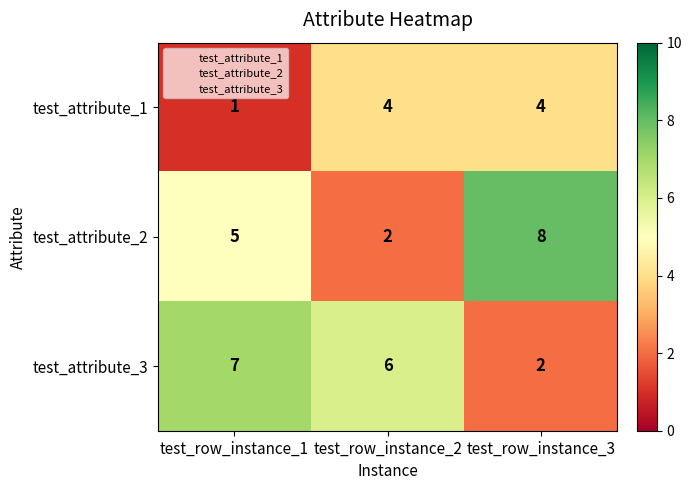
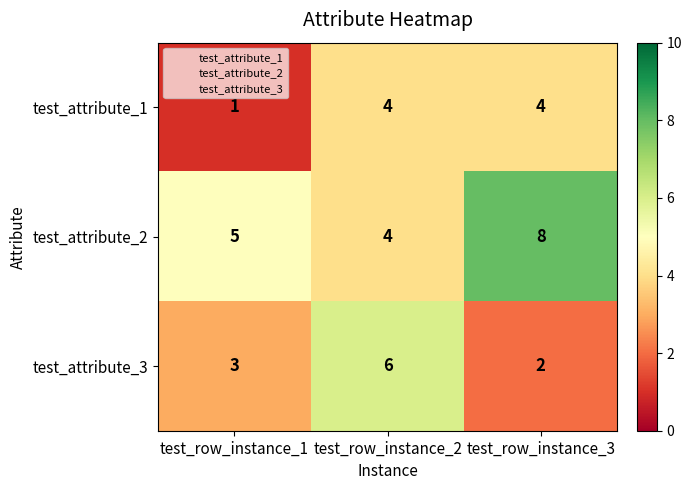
  {
    "test_attribute_1": {
      "test_row_instance_1": 1,
      "test_row_instance_2": 4,
      "test_row_instance_3": 4
    },
    "test_attribute_2": {
      "test_row_instance_1": 5,
-     "test_row_instance_2": 2,
+     "test_row_instance_2": 4,
      "test_row_instance_3": 8
    },
    "test_attribute_3": {
-     "test_row_instance_1": 7,
+     "test_row_instance_1": 3,
      "test_row_instance_2": 6,
      "test_row_instance_3": 2
    }
  }
